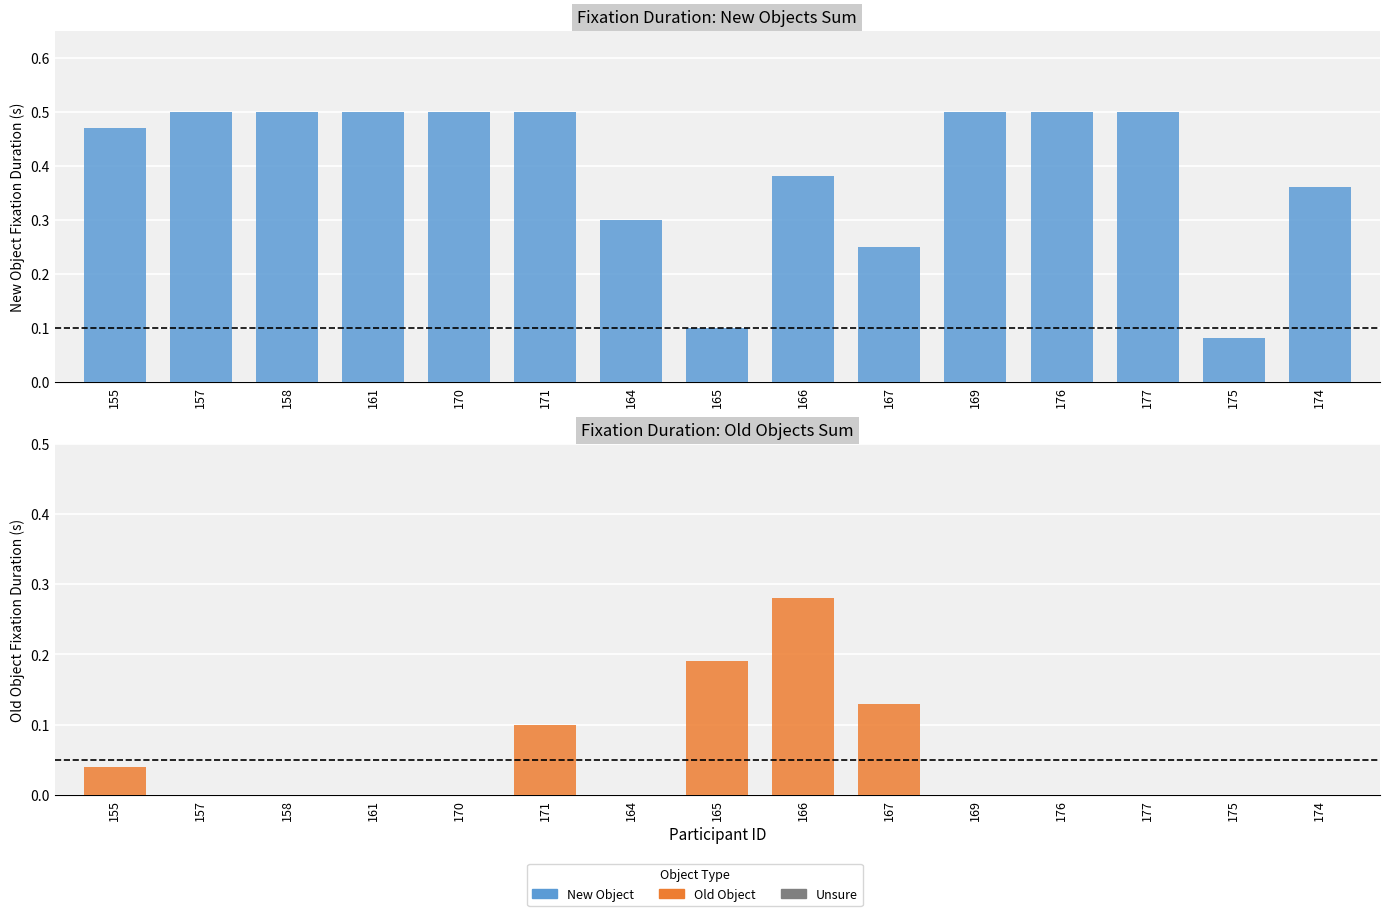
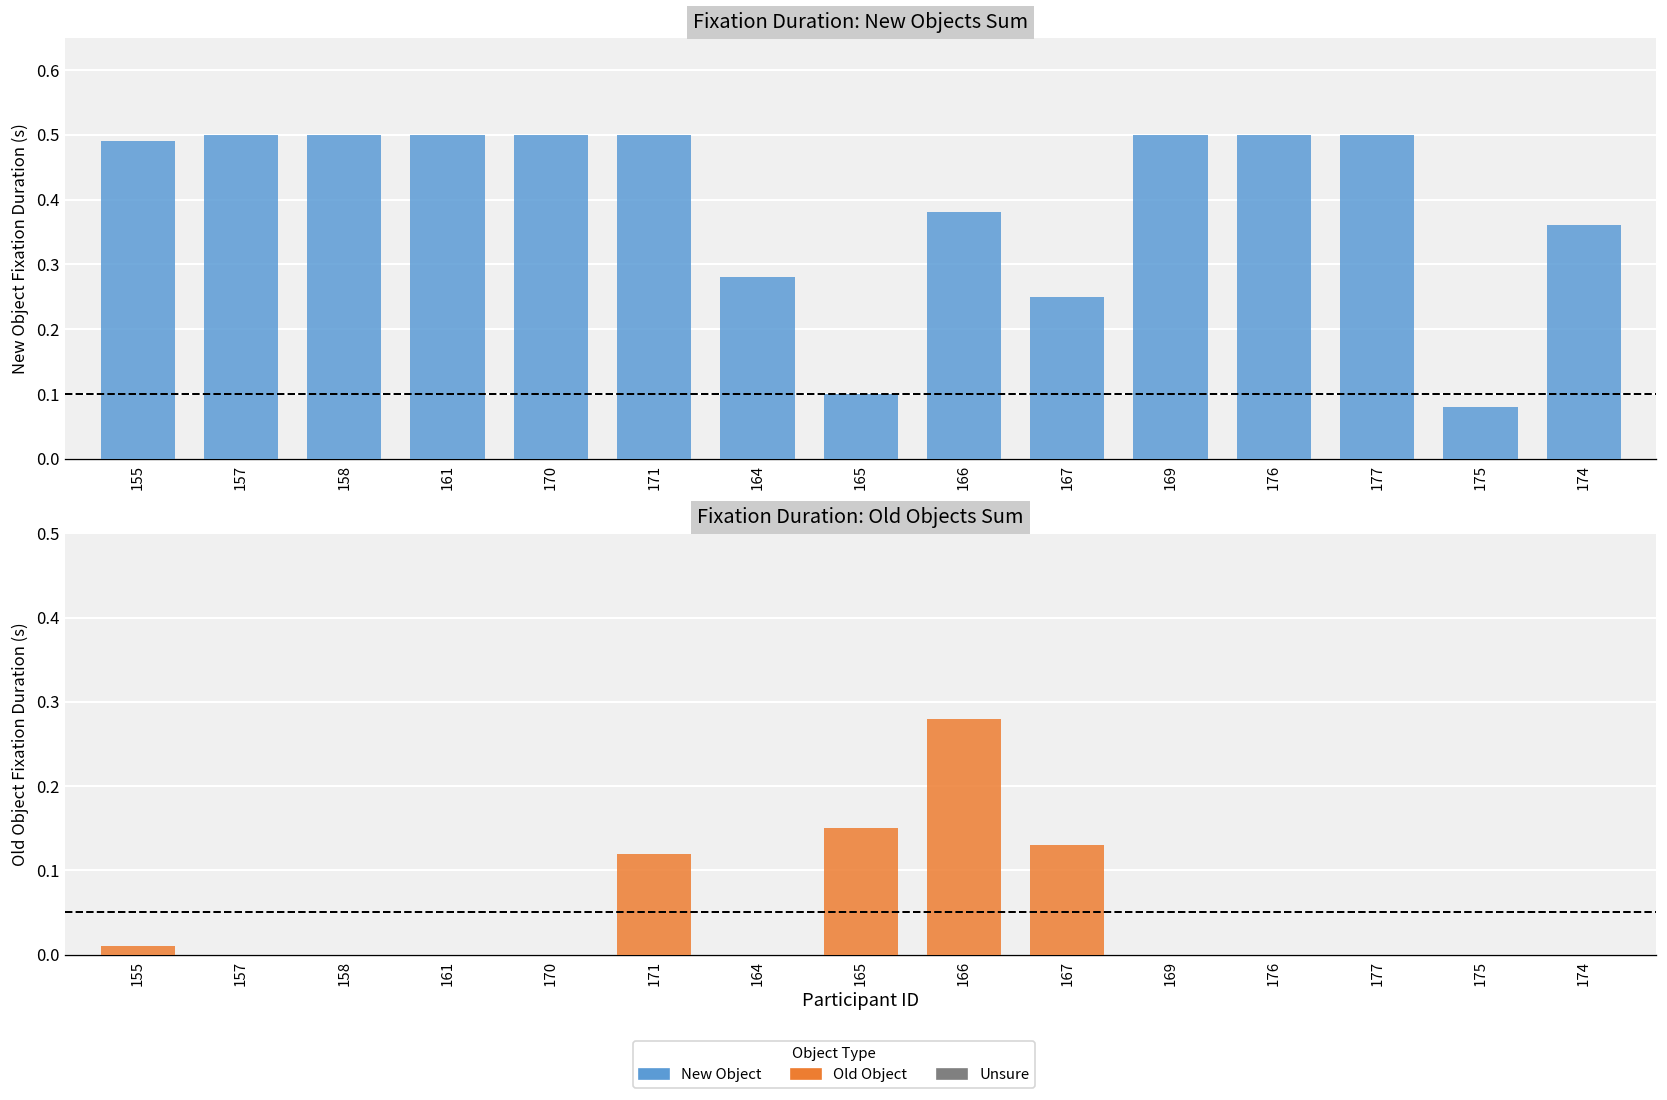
  {
    "Fixation Duration: New Objects Sum": {
-     "155": 0.47,
+     "155": 0.49,
      "157": 0.50,
      "158": 0.50,
      "161": 0.50,
      "170": 0.50,
      "171": 0.50,
-     "164": 0.30,
+     "164": 0.28,
      "165": 0.10,
      "166": 0.38,
      "167": 0.25,
      "169": 0.50,
      "176": 0.50,
      "177": 0.50,
      "175": 0.08,
      "174": 0.36
    },
    "Fixation Duration: Old Objects Sum": {
-     "155": 0.04,
+     "155": 0.01,
      "157": 0.00,
      "158": 0.00,
      "161": 0.00,
      "170": 0.00,
-     "171": 0.10,
+     "171": 0.12,
      "164": 0.00,
-     "165": 0.19,
+     "165": 0.15,
      "166": 0.28,
      "167": 0.13,
      "169": 0.00,
      "176": 0.00,
      "177": 0.00,
      "175": 0.00,
      "174": 0.00
    }
  }
